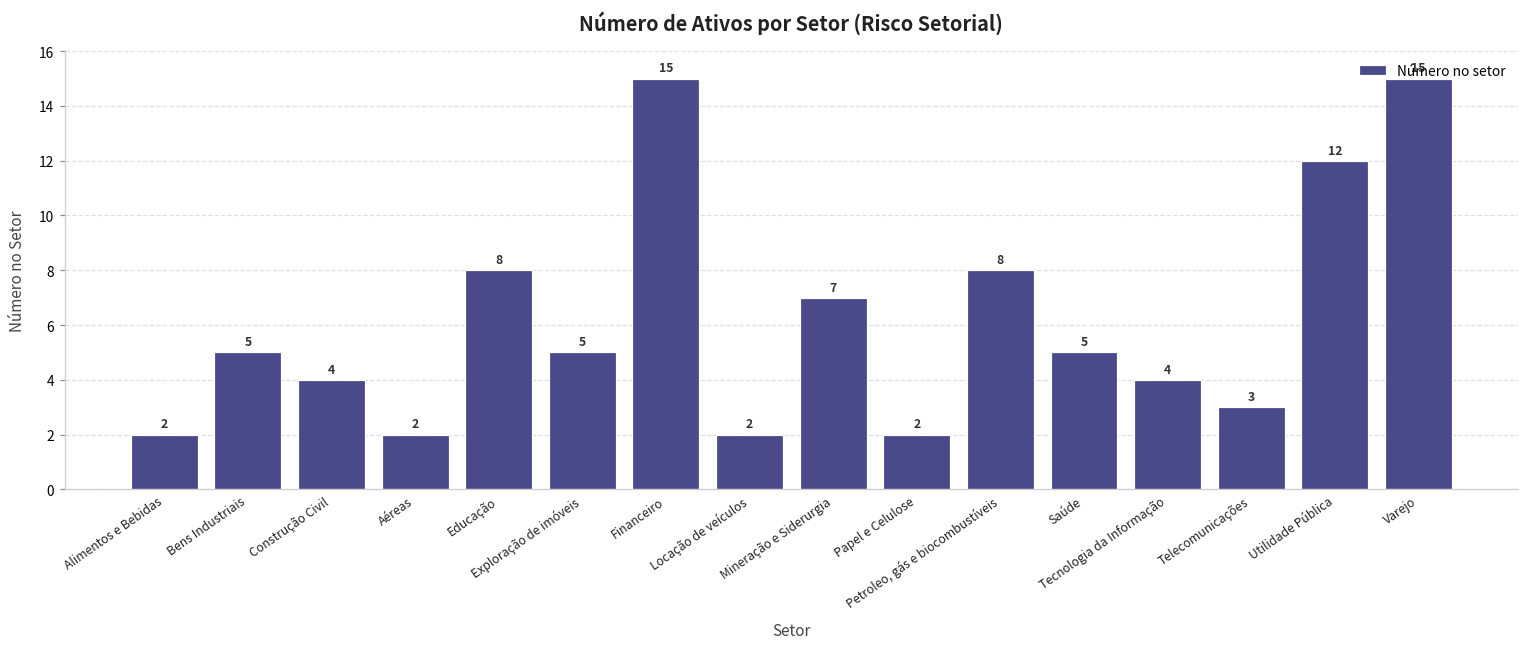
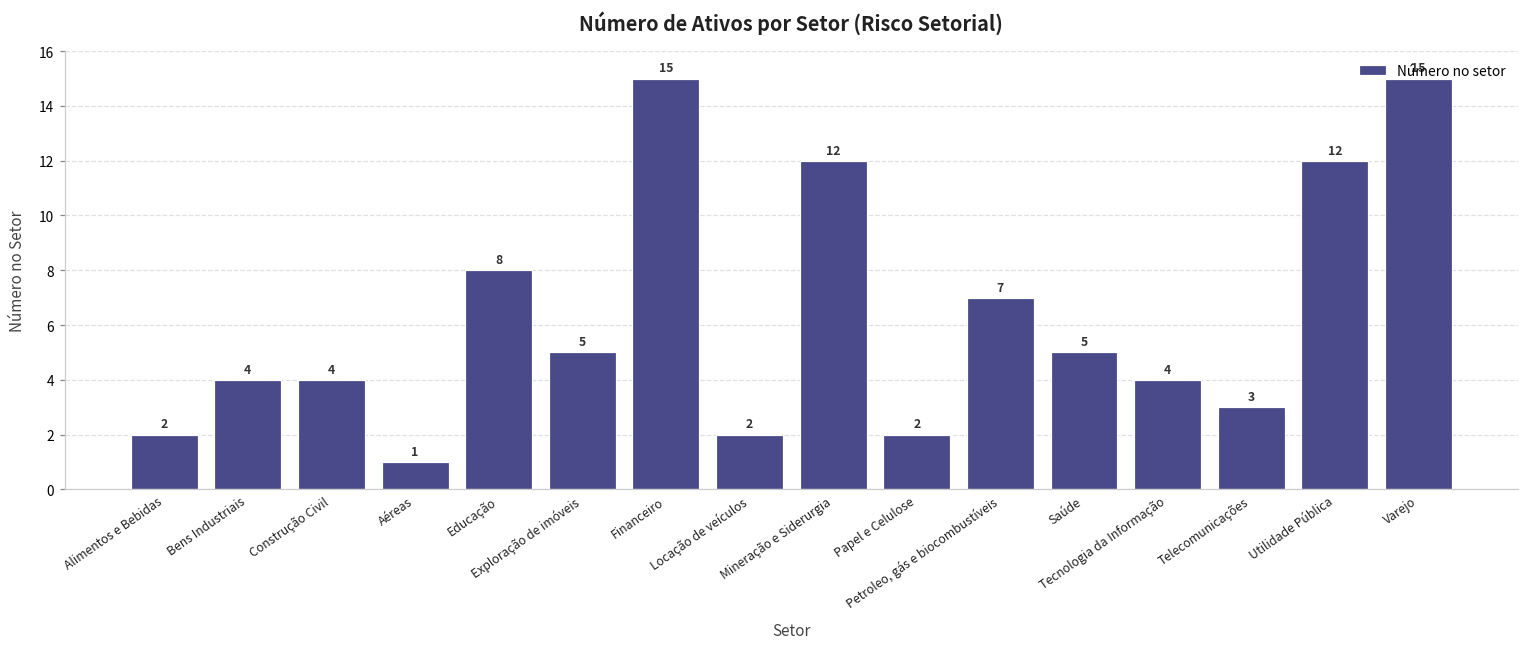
  {
    "Alimentos e Bebidas": 2,
-   "Bens Industriais": 5,
+   "Bens Industriais": 4,
    "Construção Civil": 4,
-   "Aéreas": 2,
+   "Aéreas": 1,
    "Educação": 8,
    "Exploração de imóveis": 5,
    "Financeiro": 15,
    "Locação de veículos": 2,
-   "Mineração e Siderurgia": 7,
+   "Mineração e Siderurgia": 12,
    "Papel e Celulose": 2,
-   "Petroleo, gás e biocombustíveis": 8,
+   "Petroleo, gás e biocombustíveis": 7,
    "Saúde": 5,
    "Tecnologia da Informação": 4,
    "Telecomunicações": 3,
    "Utilidade Pública": 12,
    "Varejo": 15
  }
